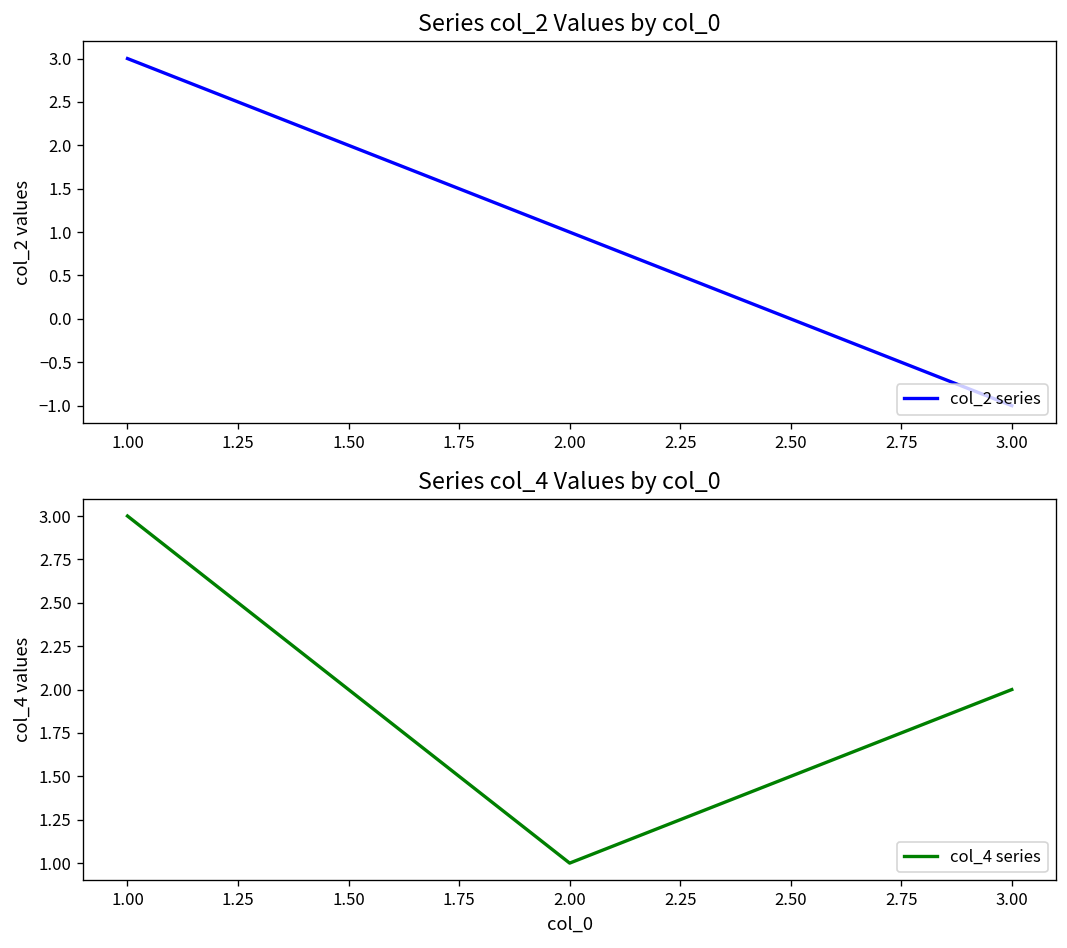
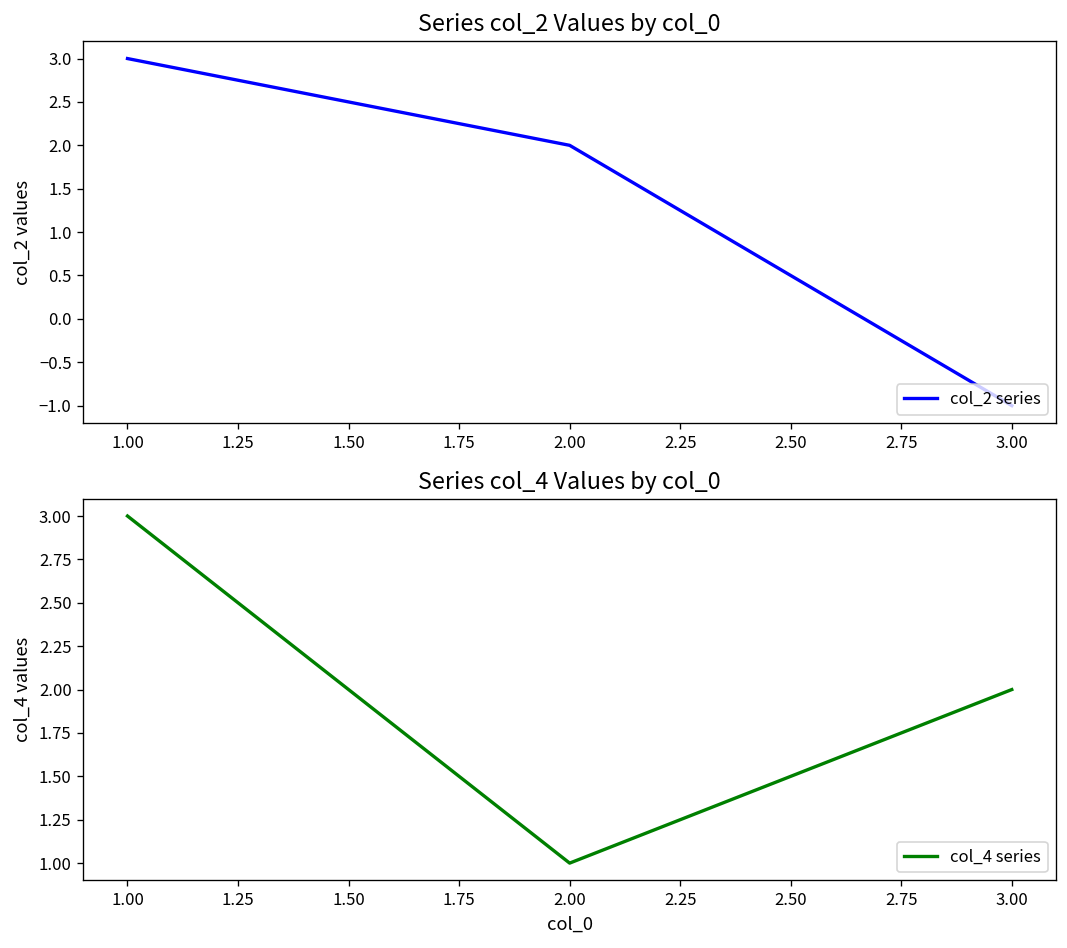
  {
    "Series col_2 Values by col_0": {
      "1.00": 3,
-     "2.00": 1
+     "2.00": 2
    },
    "Series col_4 Values by col_0": {
      "1.00": 3.00,
      "2.00": 1.00,
      "3.00": 2.00
    }
  }
